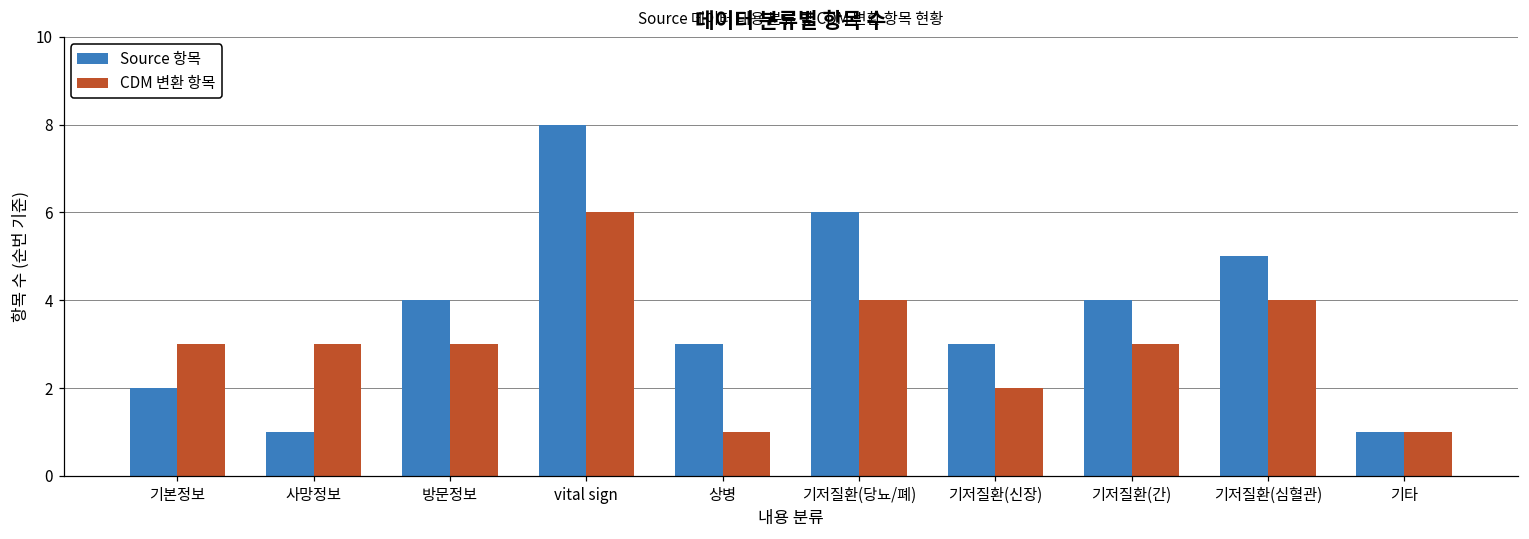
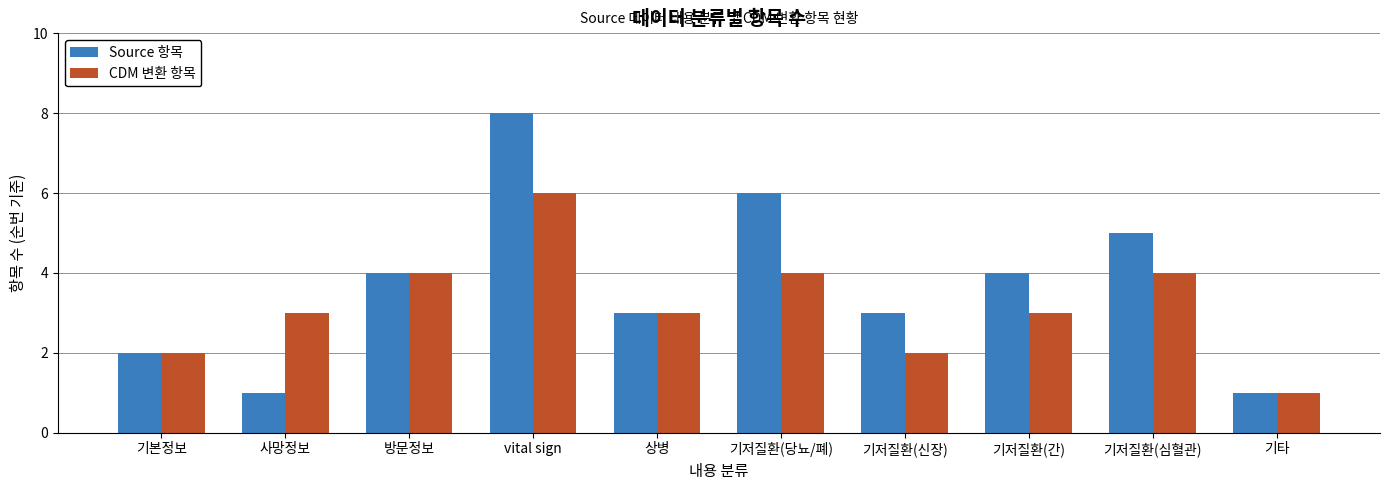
  {
    "Source 항목": {
      "기본정보": 2,
      "사망정보": 1,
      "방문정보": 4,
      "vital sign": 8,
      "상병": 3,
      "기저질환(당뇨/폐)": 6,
      "기저질환(신장)": 3,
      "기저질환(간)": 4,
      "기저질환(심혈관)": 5,
      "기타": 1
    },
    "CDM 변환 항목": {
-     "기본정보": 3,
+     "기본정보": 2,
      "사망정보": 3,
-     "방문정보": 3,
+     "방문정보": 4,
      "vital sign": 6,
-     "상병": 1,
+     "상병": 3,
      "기저질환(당뇨/폐)": 4,
      "기저질환(신장)": 2,
      "기저질환(간)": 3,
      "기저질환(심혈관)": 4,
      "기타": 1
    }
  }
